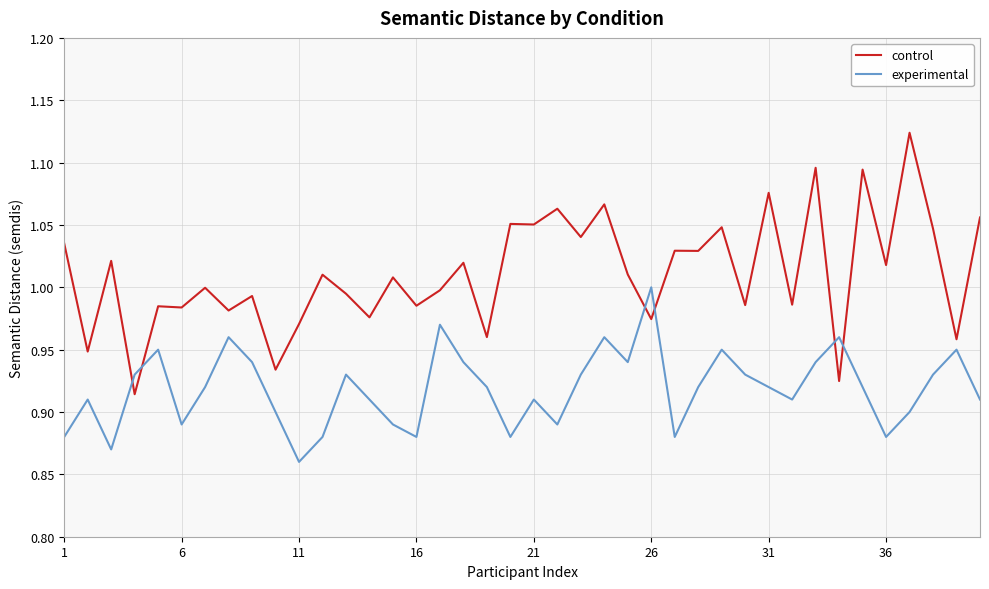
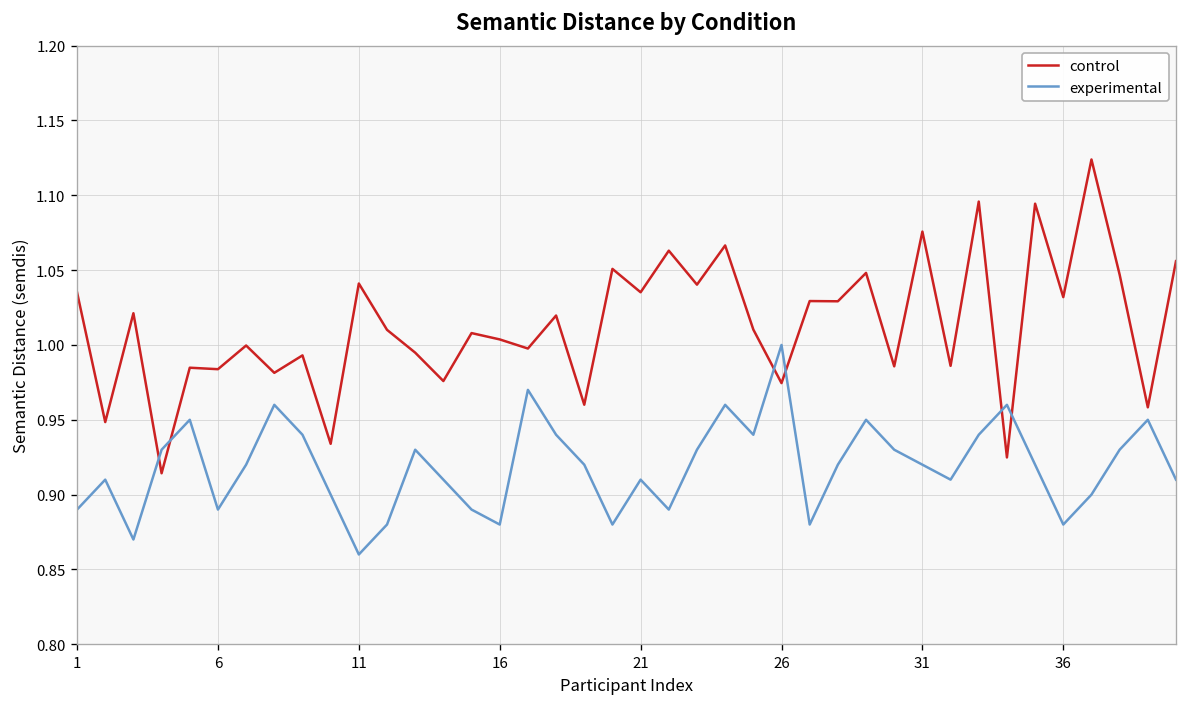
  {
    "control": {
      "1": 1.035,
      "6": 0.984,
-     "11": 0.971,
-     "16": 0.985,
-     "21": 1.050,
+     "11": 1.041,
+     "16": 1.004,
+     "21": 1.035,
      "26": 0.975,
      "31": 1.076,
-     "36": 1.018
+     "36": 1.032
    },
    "experimental": {
-     "1": 0.88,
+     "1": 0.89,
      "6": 0.89,
      "11": 0.86,
      "16": 0.88,
      "21": 0.91,
      "26": 1.00,
      "31": 0.92,
      "36": 0.88
    }
  }
